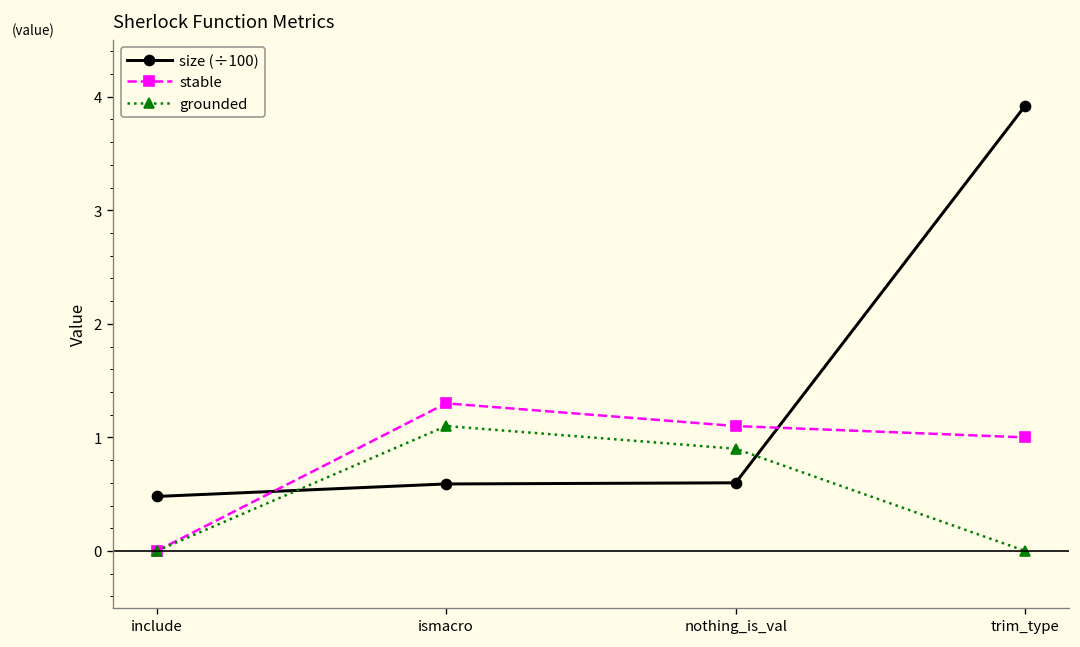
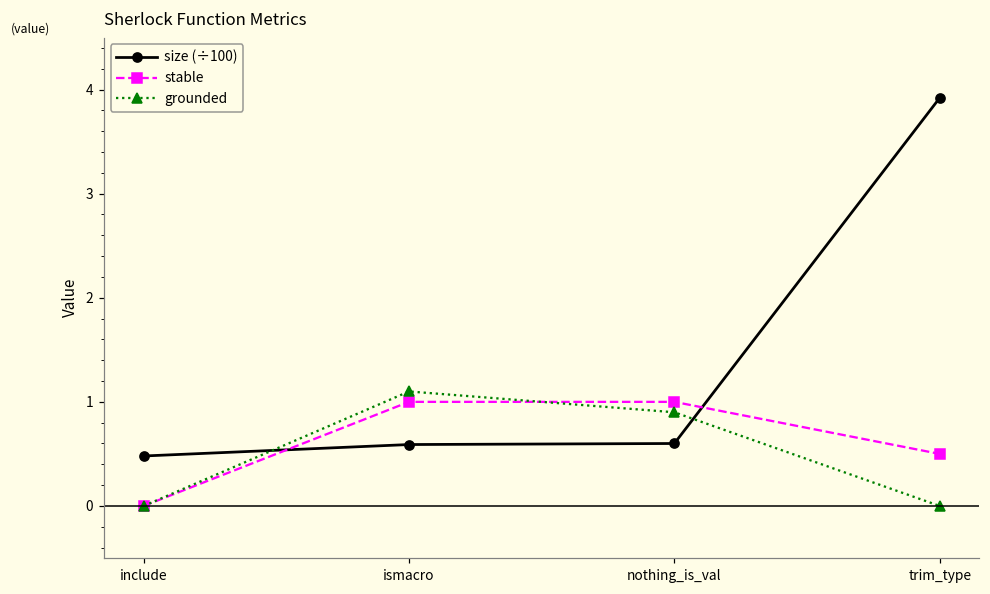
  {
    "size (÷100)": {
      "include": 0.5,
      "ismacro": 0.6,
      "nothing_is_val": 0.6,
      "trim_type": 3.9
    },
    "stable": {
-     "ismacro": 1.3,
-     "nothing_is_val": 1.1,
-     "trim_type": 1.0
+     "ismacro": 1.0,
+     "nothing_is_val": 1.0,
+     "trim_type": 0.5
    },
    "grounded": {
      "ismacro": 1.1,
      "nothing_is_val": 0.9,
      "trim_type": 0.0
    }
  }
